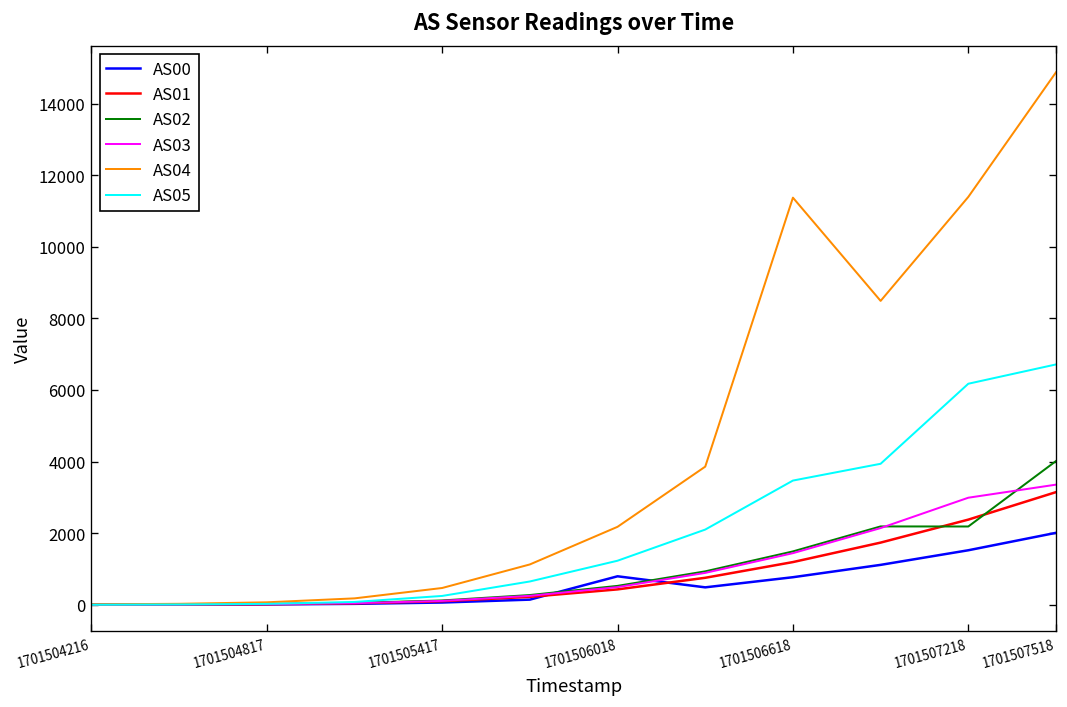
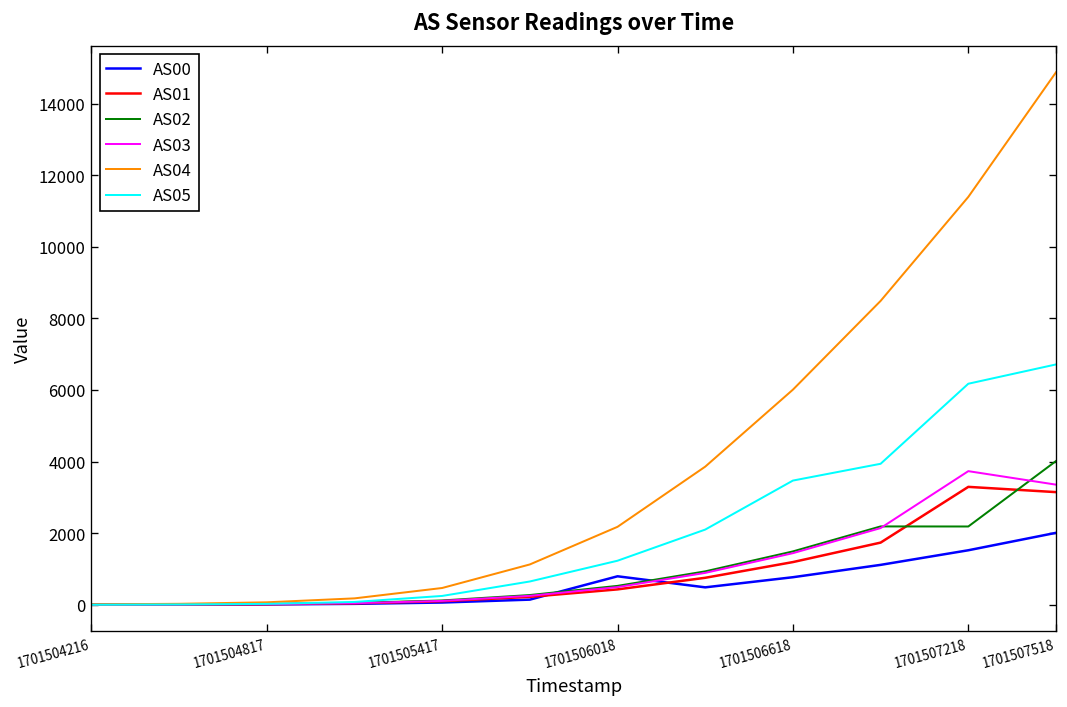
  {
    "AS00": {
      "1701506018": 800,
      "1701506618": 800,
      "1701507218": 1500,
      "1701507518": 2000
    },
    "AS01": {
      "1701506618": 1200,
-     "1701507218": 2400,
+     "1701507218": 3300,
      "1701507518": 3100
    },
    "AS02": {
      "1701507218": 2200,
      "1701507518": 4000
    },
    "AS03": {
-     "1701507218": 3000,
+     "1701507218": 3700,
      "1701507518": 3400
    },
    "AS04": {
      "1701505417": 500,
      "1701506018": 2200,
-     "1701506618": 11400,
+     "1701506618": 6000,
      "1701507218": 11400,
      "1701507518": 14900
    },
    "AS05": {
      "1701505417": 200,
      "1701506018": 1200,
      "1701506618": 3500,
      "1701507218": 6200,
      "1701507518": 6700
    }
  }
